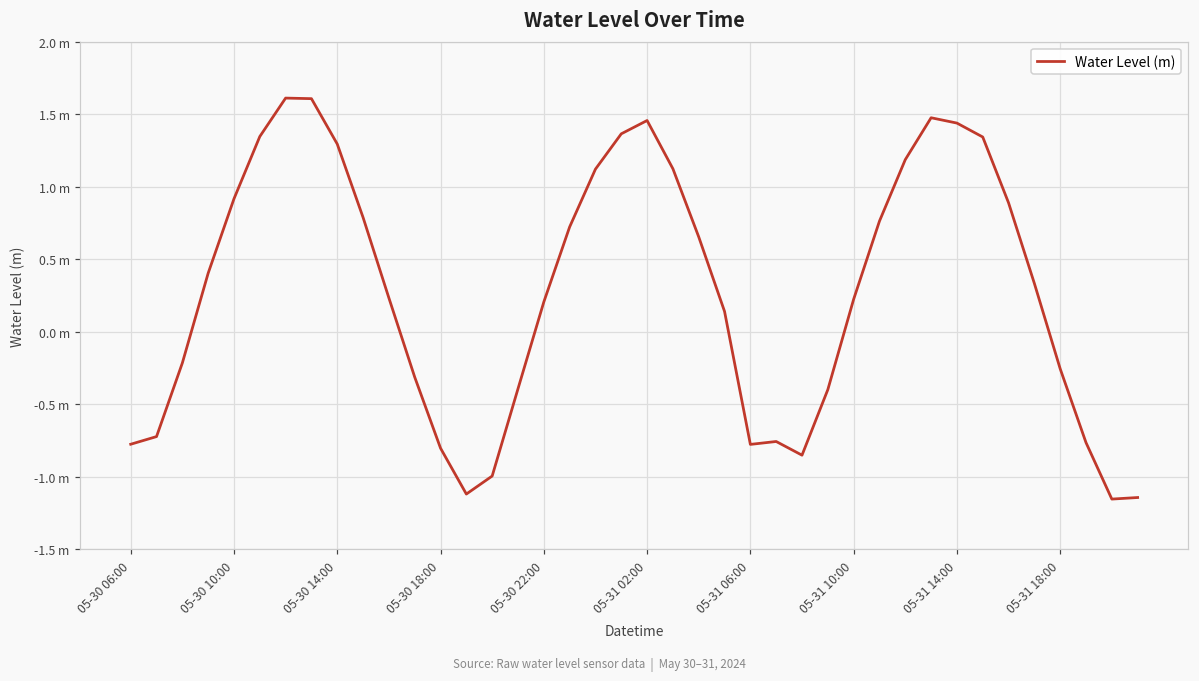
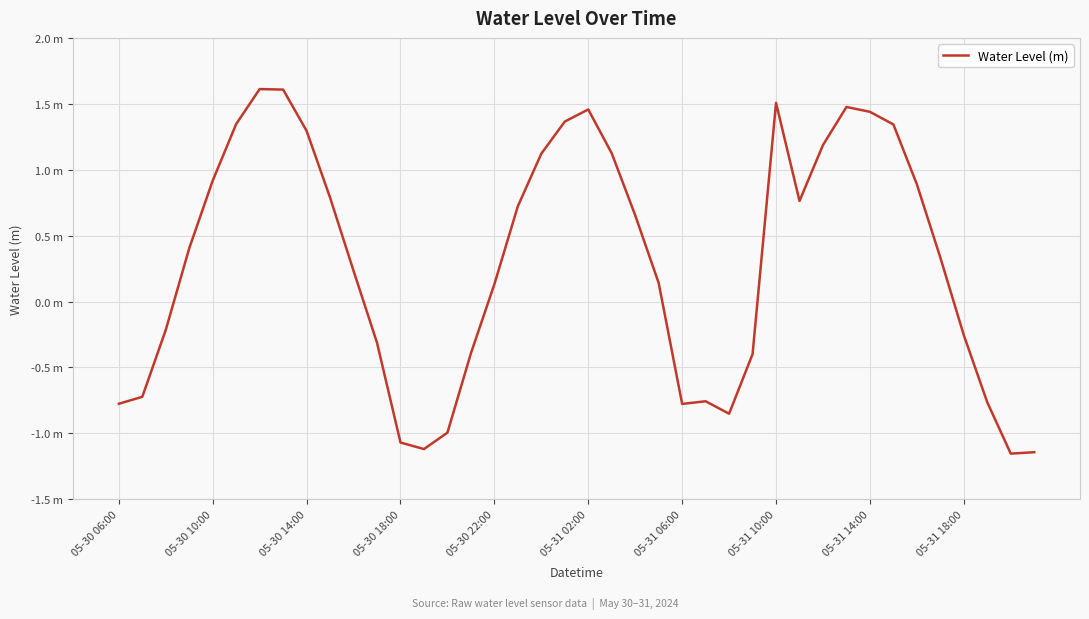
  {
    "05-30 06:00": "-0.78 m",
    "05-30 10:00": "0.92 m",
    "05-30 14:00": "1.29 m",
-   "05-30 18:00": "-0.80 m",
-   "05-30 22:00": "0.21 m",
+   "05-30 18:00": "-1.07 m",
+   "05-30 22:00": "0.13 m",
    "05-31 02:00": "1.46 m",
    "05-31 06:00": "-0.78 m",
-   "05-31 10:00": "0.22 m",
+   "05-31 10:00": "1.51 m",
    "05-31 14:00": "1.44 m",
    "05-31 18:00": "-0.25 m"
  }
